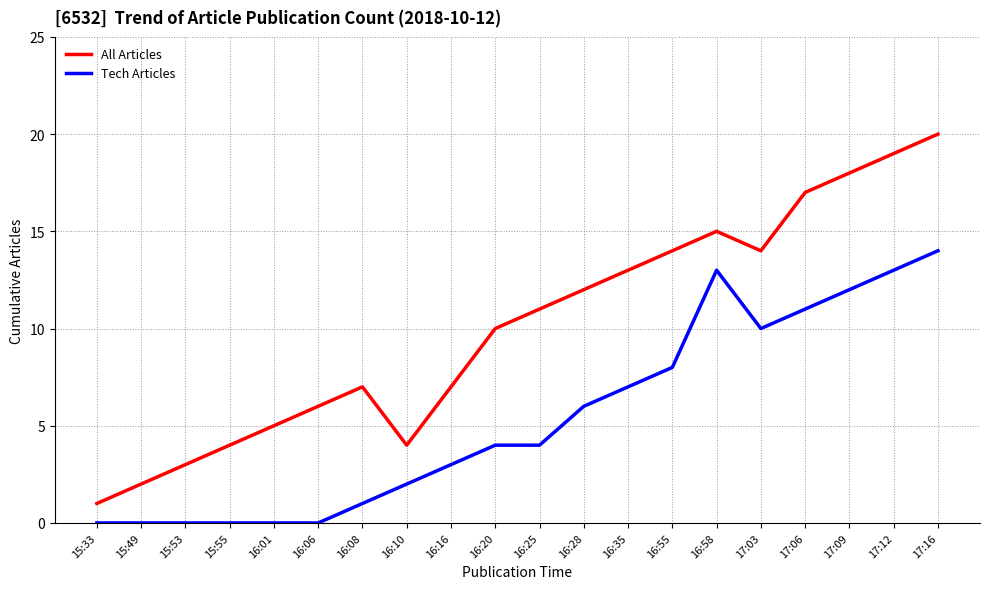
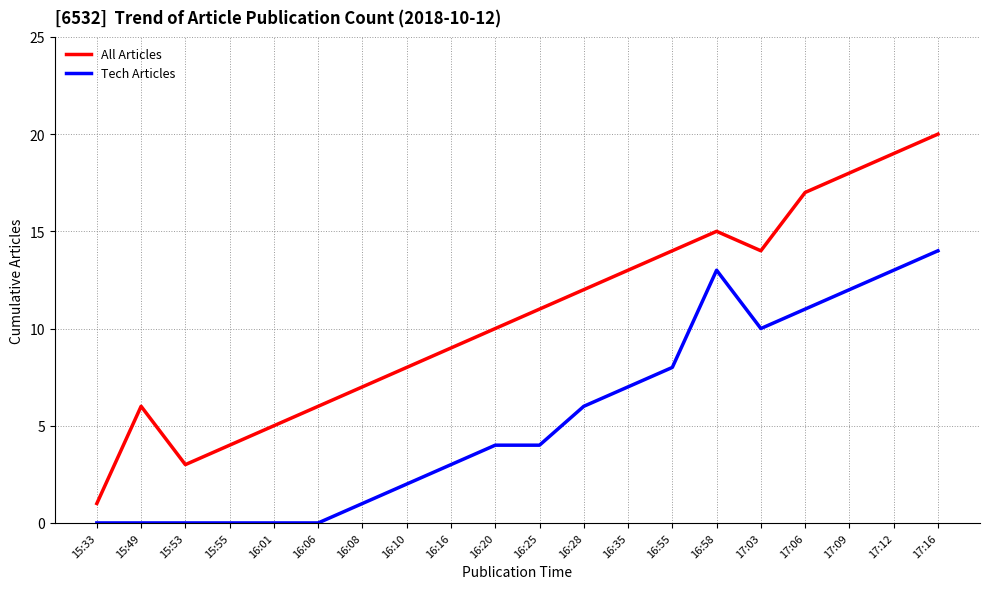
  {
    "All Articles": {
      "15:33": 1,
-     "15:49": 2,
+     "15:49": 6,
      "15:53": 3,
      "15:55": 4,
      "16:01": 5,
      "16:06": 6,
      "16:08": 7,
-     "16:10": 4,
-     "16:16": 7,
+     "16:10": 8,
+     "16:16": 9,
      "16:20": 10,
      "16:25": 11,
      "16:28": 12,
      "16:35": 13,
      "16:55": 14,
      "16:58": 15,
      "17:03": 14,
      "17:06": 17,
      "17:09": 18,
      "17:12": 19,
      "17:16": 20
    },
    "Tech Articles": {
      "15:33": 0,
      "15:49": 0,
      "15:53": 0,
      "15:55": 0,
      "16:01": 0,
      "16:06": 0,
      "16:08": 1,
      "16:10": 2,
      "16:16": 3,
      "16:20": 4,
      "16:25": 4,
      "16:28": 6,
      "16:35": 7,
      "16:55": 8,
      "16:58": 13,
      "17:03": 10,
      "17:06": 11,
      "17:09": 12,
      "17:12": 13,
      "17:16": 14
    }
  }
